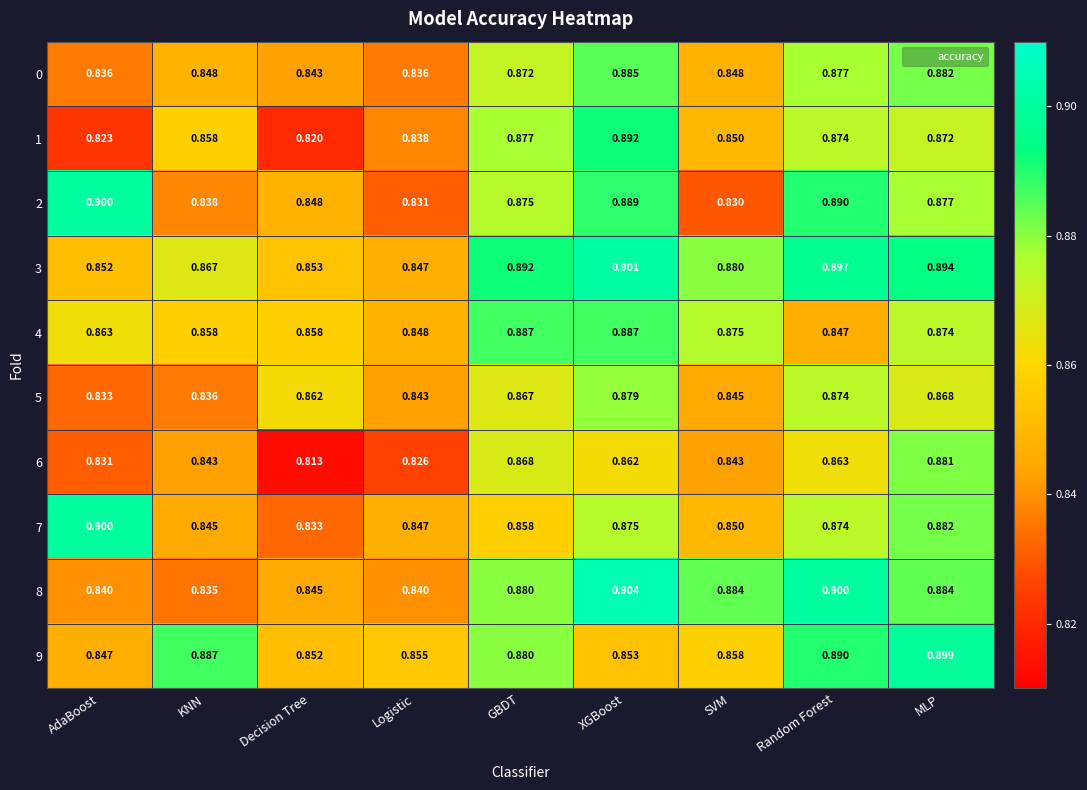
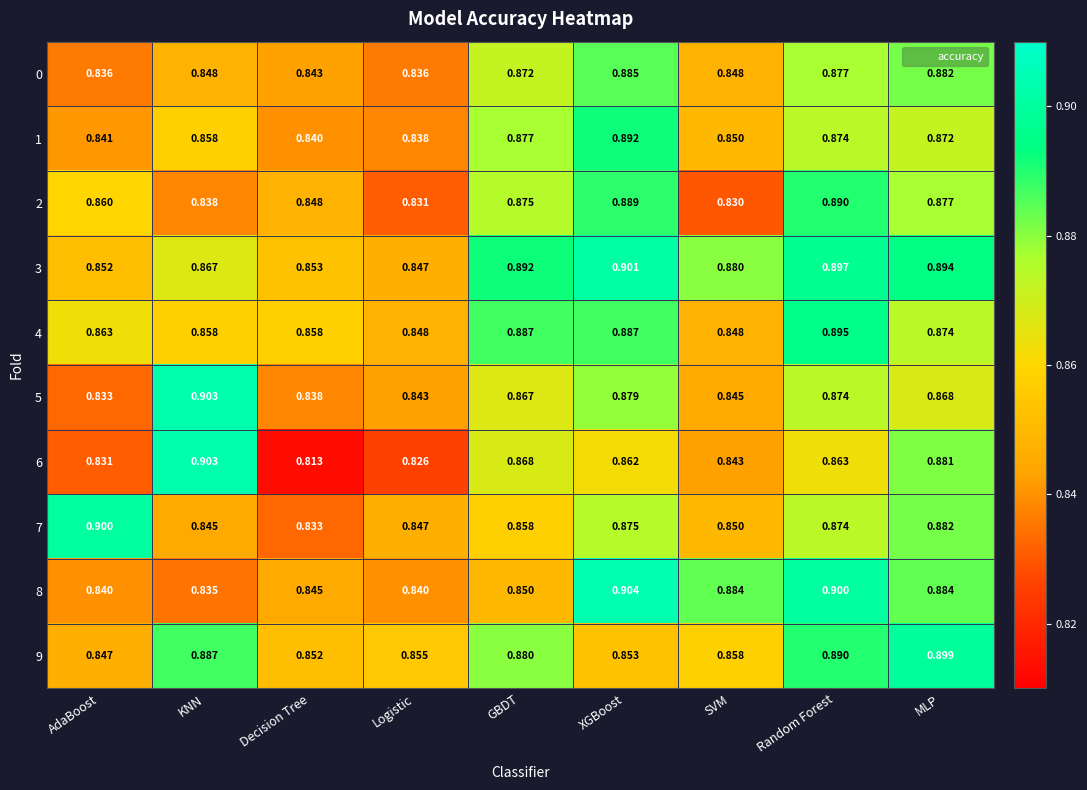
  {
    "0": {
      "AdaBoost": 0.836,
      "KNN": 0.848,
      "Decision Tree": 0.843,
      "Logistic": 0.836,
      "GBDT": 0.872,
      "XGBoost": 0.885,
      "SVM": 0.848,
      "Random Forest": 0.877,
      "MLP": 0.882
    },
    "1": {
-     "AdaBoost": 0.823,
+     "AdaBoost": 0.841,
      "KNN": 0.858,
-     "Decision Tree": 0.820,
+     "Decision Tree": 0.840,
      "Logistic": 0.838,
      "GBDT": 0.877,
      "XGBoost": 0.892,
      "SVM": 0.850,
      "Random Forest": 0.874,
      "MLP": 0.872
    },
    "2": {
-     "AdaBoost": 0.900,
+     "AdaBoost": 0.860,
      "KNN": 0.838,
      "Decision Tree": 0.848,
      "Logistic": 0.831,
      "GBDT": 0.875,
      "XGBoost": 0.889,
      "SVM": 0.830,
      "Random Forest": 0.890,
      "MLP": 0.877
    },
    "3": {
      "AdaBoost": 0.852,
      "KNN": 0.867,
      "Decision Tree": 0.853,
      "Logistic": 0.847,
      "GBDT": 0.892,
      "XGBoost": 0.901,
      "SVM": 0.880,
      "Random Forest": 0.897,
      "MLP": 0.894
    },
    "4": {
      "AdaBoost": 0.863,
      "KNN": 0.858,
      "Decision Tree": 0.858,
      "Logistic": 0.848,
      "GBDT": 0.887,
      "XGBoost": 0.887,
-     "SVM": 0.875,
-     "Random Forest": 0.847,
+     "SVM": 0.848,
+     "Random Forest": 0.895,
      "MLP": 0.874
    },
    "5": {
      "AdaBoost": 0.833,
-     "KNN": 0.836,
-     "Decision Tree": 0.862,
+     "KNN": 0.903,
+     "Decision Tree": 0.838,
      "Logistic": 0.843,
      "GBDT": 0.867,
      "XGBoost": 0.879,
      "SVM": 0.845,
      "Random Forest": 0.874,
      "MLP": 0.868
    },
    "6": {
      "AdaBoost": 0.831,
-     "KNN": 0.843,
+     "KNN": 0.903,
      "Decision Tree": 0.813,
      "Logistic": 0.826,
      "GBDT": 0.868,
      "XGBoost": 0.862,
      "SVM": 0.843,
      "Random Forest": 0.863,
      "MLP": 0.881
    },
    "7": {
      "AdaBoost": 0.900,
      "KNN": 0.845,
      "Decision Tree": 0.833,
      "Logistic": 0.847,
      "GBDT": 0.858,
      "XGBoost": 0.875,
      "SVM": 0.850,
      "Random Forest": 0.874,
      "MLP": 0.882
    },
    "8": {
      "AdaBoost": 0.840,
      "KNN": 0.835,
      "Decision Tree": 0.845,
      "Logistic": 0.840,
-     "GBDT": 0.880,
+     "GBDT": 0.850,
      "XGBoost": 0.904,
      "SVM": 0.884,
      "Random Forest": 0.900,
      "MLP": 0.884
    },
    "9": {
      "AdaBoost": 0.847,
      "KNN": 0.887,
      "Decision Tree": 0.852,
      "Logistic": 0.855,
      "GBDT": 0.880,
      "XGBoost": 0.853,
      "SVM": 0.858,
      "Random Forest": 0.890,
      "MLP": 0.899
    }
  }
